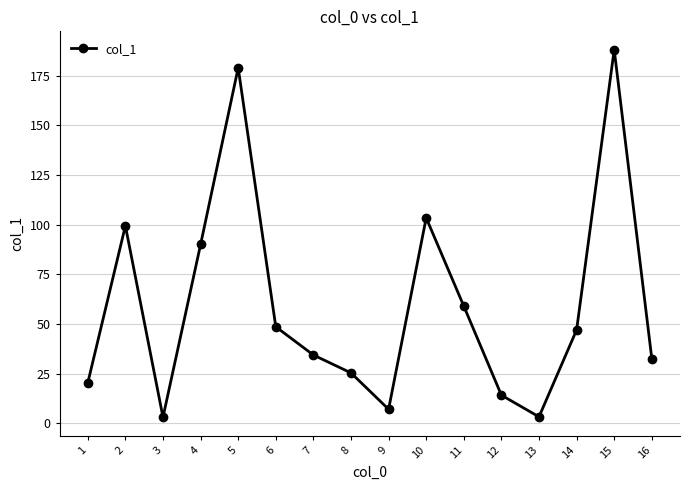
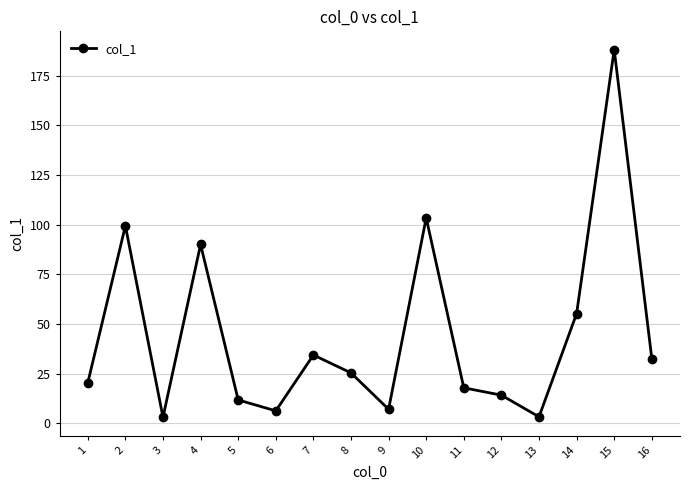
  {
    "1": 20,
    "2": 99,
    "3": 3,
    "4": 90,
-   "5": 179,
-   "6": 49,
+   "5": 12,
+   "6": 6,
    "7": 34,
    "8": 25,
    "9": 7,
    "10": 103,
-   "11": 59,
+   "11": 18,
    "12": 14,
    "13": 3,
-   "14": 47,
+   "14": 55,
    "15": 188,
    "16": 33
  }
